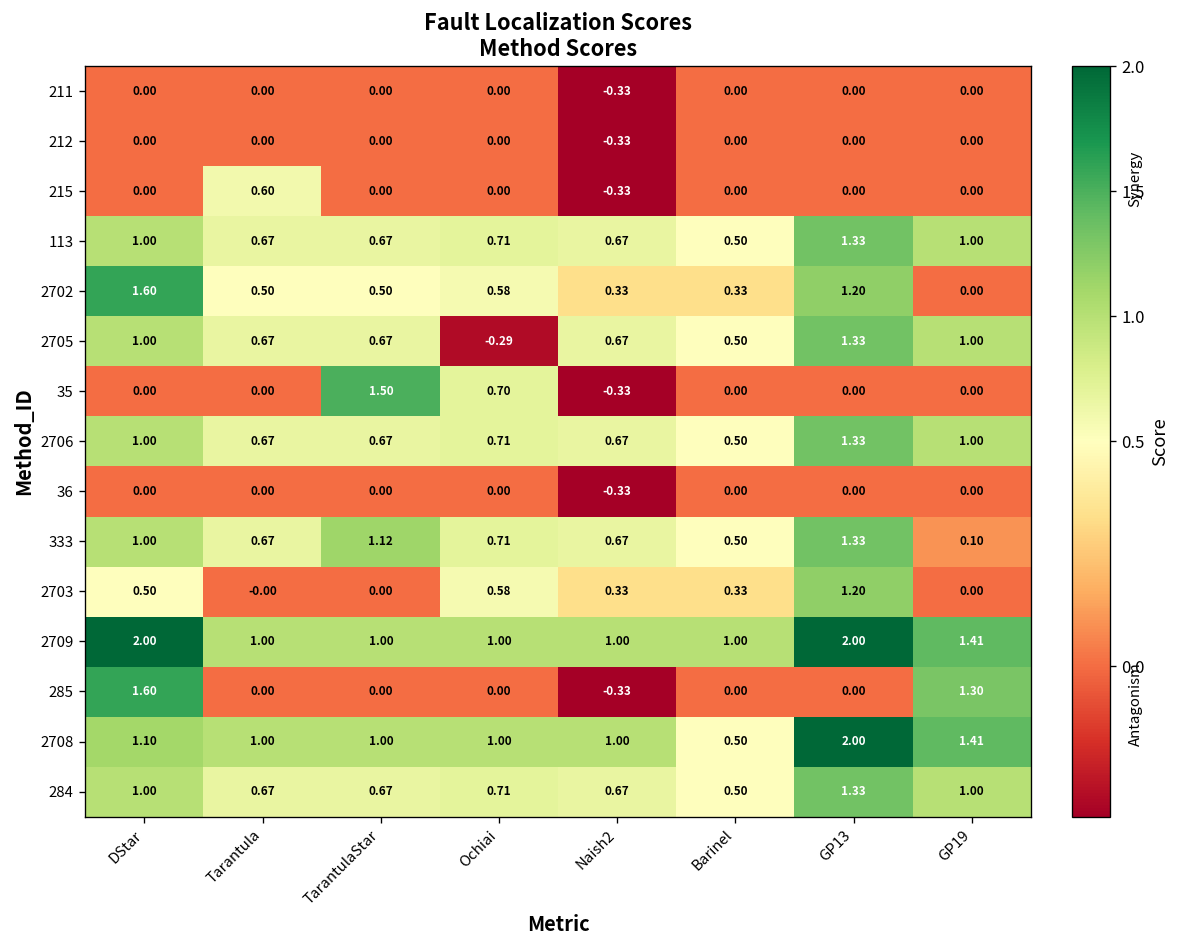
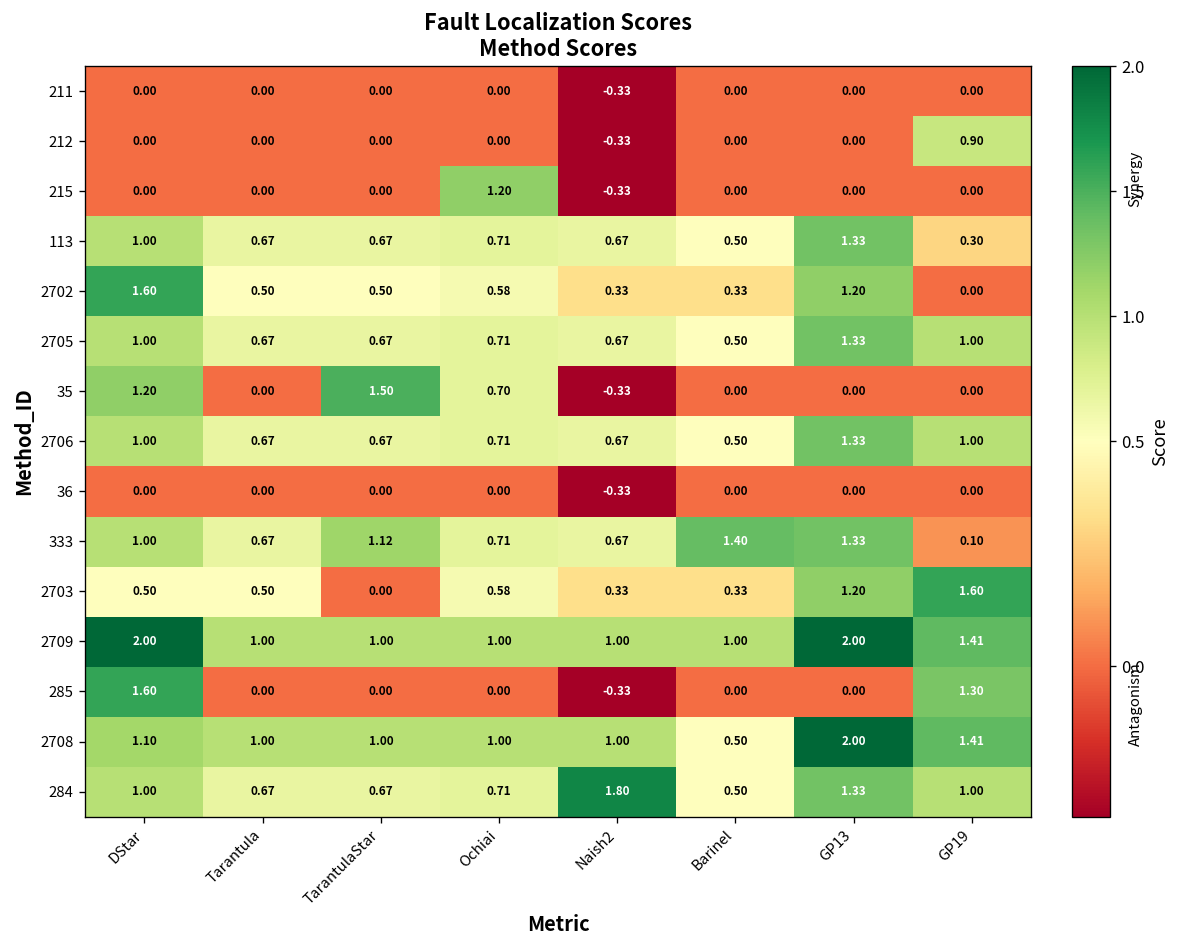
  {
    "211": {
      "DStar": 0.00,
      "Tarantula": 0.00,
      "TarantulaStar": 0.00,
      "Ochiai": 0.00,
      "Naish2": -0.33,
      "Barinel": 0.00,
      "GP13": 0.00,
      "GP19": 0.00
    },
    "212": {
      "DStar": 0.00,
      "Tarantula": 0.00,
      "TarantulaStar": 0.00,
      "Ochiai": 0.00,
      "Naish2": -0.33,
      "Barinel": 0.00,
      "GP13": 0.00,
-     "GP19": 0.00
+     "GP19": 0.90
    },
    "215": {
      "DStar": 0.00,
-     "Tarantula": 0.60,
+     "Tarantula": 0.00,
      "TarantulaStar": 0.00,
-     "Ochiai": 0.00,
+     "Ochiai": 1.20,
      "Naish2": -0.33,
      "Barinel": 0.00,
      "GP13": 0.00,
      "GP19": 0.00
    },
    "113": {
      "DStar": 1.00,
      "Tarantula": 0.67,
      "TarantulaStar": 0.67,
      "Ochiai": 0.71,
      "Naish2": 0.67,
      "Barinel": 0.50,
      "GP13": 1.33,
-     "GP19": 1.00
+     "GP19": 0.30
    },
    "2702": {
      "DStar": 1.60,
      "Tarantula": 0.50,
      "TarantulaStar": 0.50,
      "Ochiai": 0.58,
      "Naish2": 0.33,
      "Barinel": 0.33,
      "GP13": 1.20,
      "GP19": 0.00
    },
    "2705": {
      "DStar": 1.00,
      "Tarantula": 0.67,
      "TarantulaStar": 0.67,
-     "Ochiai": -0.29,
+     "Ochiai": 0.71,
      "Naish2": 0.67,
      "Barinel": 0.50,
      "GP13": 1.33,
      "GP19": 1.00
    },
    "35": {
-     "DStar": 0.00,
+     "DStar": 1.20,
      "Tarantula": 0.00,
      "TarantulaStar": 1.50,
      "Ochiai": 0.70,
      "Naish2": -0.33,
      "Barinel": 0.00,
      "GP13": 0.00,
      "GP19": 0.00
    },
    "2706": {
      "DStar": 1.00,
      "Tarantula": 0.67,
      "TarantulaStar": 0.67,
      "Ochiai": 0.71,
      "Naish2": 0.67,
      "Barinel": 0.50,
      "GP13": 1.33,
      "GP19": 1.00
    },
    "36": {
      "DStar": 0.00,
      "Tarantula": 0.00,
      "TarantulaStar": 0.00,
      "Ochiai": 0.00,
      "Naish2": -0.33,
      "Barinel": 0.00,
      "GP13": 0.00,
      "GP19": 0.00
    },
    "333": {
      "DStar": 1.00,
      "Tarantula": 0.67,
      "TarantulaStar": 1.12,
      "Ochiai": 0.71,
      "Naish2": 0.67,
-     "Barinel": 0.50,
+     "Barinel": 1.40,
      "GP13": 1.33,
      "GP19": 0.10
    },
    "2703": {
      "DStar": 0.50,
-     "Tarantula": -0.00,
+     "Tarantula": 0.50,
      "TarantulaStar": 0.00,
      "Ochiai": 0.58,
      "Naish2": 0.33,
      "Barinel": 0.33,
      "GP13": 1.20,
-     "GP19": 0.00
+     "GP19": 1.60
    },
    "2709": {
      "DStar": 2.00,
      "Tarantula": 1.00,
      "TarantulaStar": 1.00,
      "Ochiai": 1.00,
      "Naish2": 1.00,
      "Barinel": 1.00,
      "GP13": 2.00,
      "GP19": 1.41
    },
    "285": {
      "DStar": 1.60,
      "Tarantula": 0.00,
      "TarantulaStar": 0.00,
      "Ochiai": 0.00,
      "Naish2": -0.33,
      "Barinel": 0.00,
      "GP13": 0.00,
      "GP19": 1.30
    },
    "2708": {
      "DStar": 1.10,
      "Tarantula": 1.00,
      "TarantulaStar": 1.00,
      "Ochiai": 1.00,
      "Naish2": 1.00,
      "Barinel": 0.50,
      "GP13": 2.00,
      "GP19": 1.41
    },
    "284": {
      "DStar": 1.00,
      "Tarantula": 0.67,
      "TarantulaStar": 0.67,
      "Ochiai": 0.71,
-     "Naish2": 0.67,
+     "Naish2": 1.80,
      "Barinel": 0.50,
      "GP13": 1.33,
      "GP19": 1.00
    }
  }
